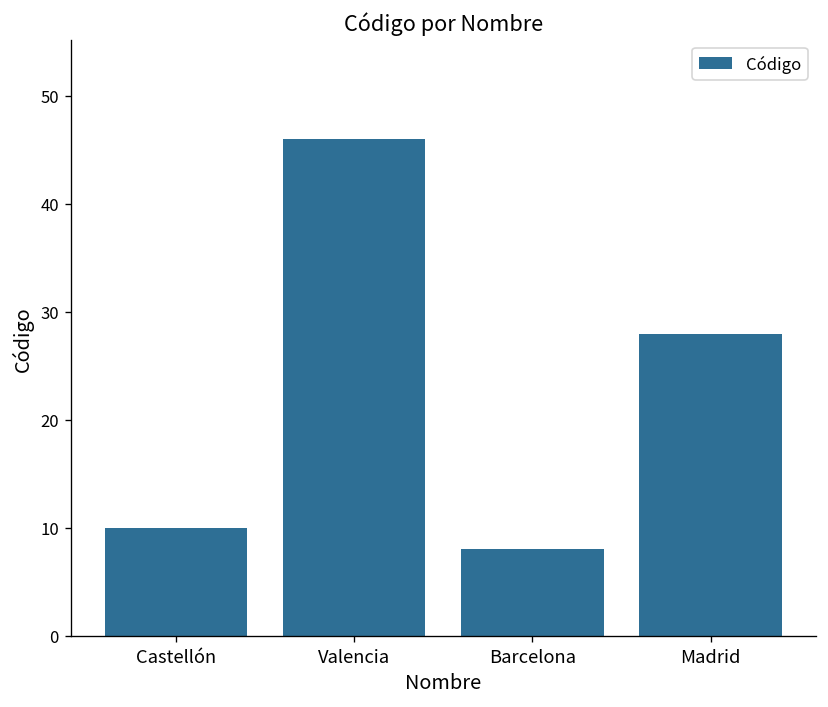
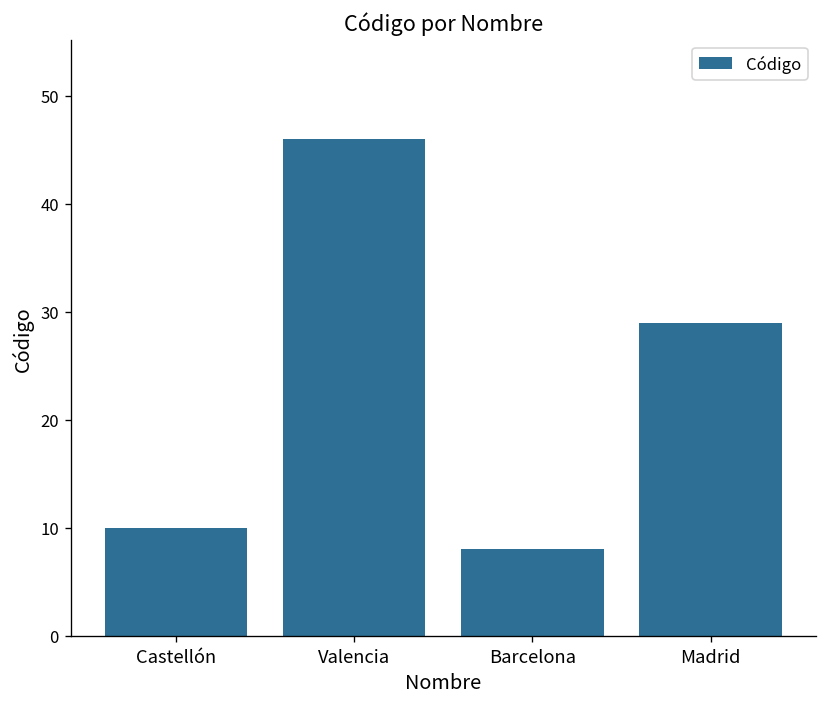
  {
    "Castellón": 10,
    "Valencia": 46,
    "Barcelona": 8,
-   "Madrid": 28
+   "Madrid": 29
  }
